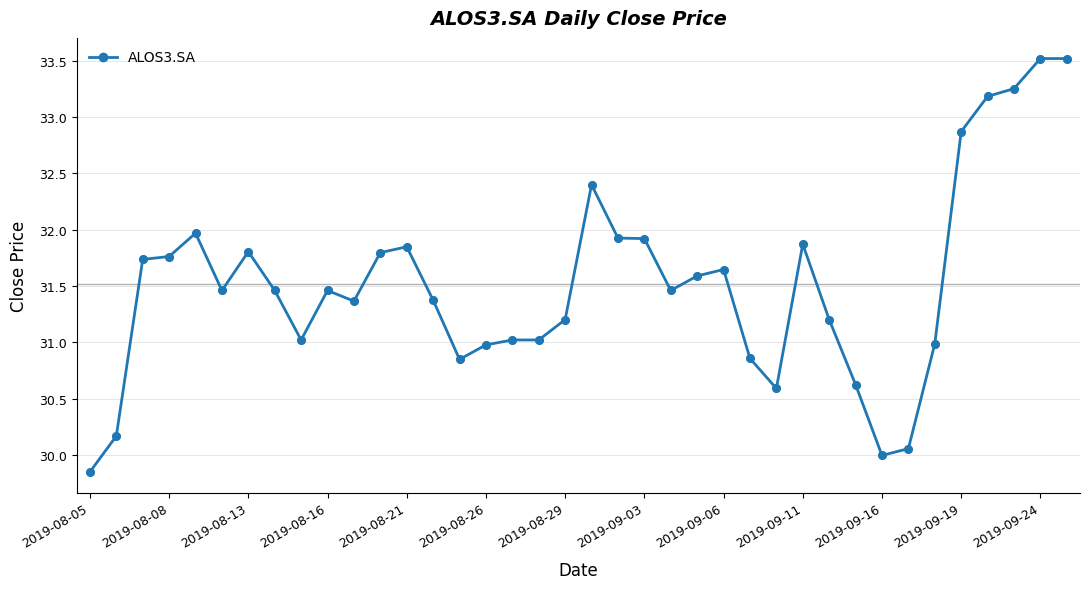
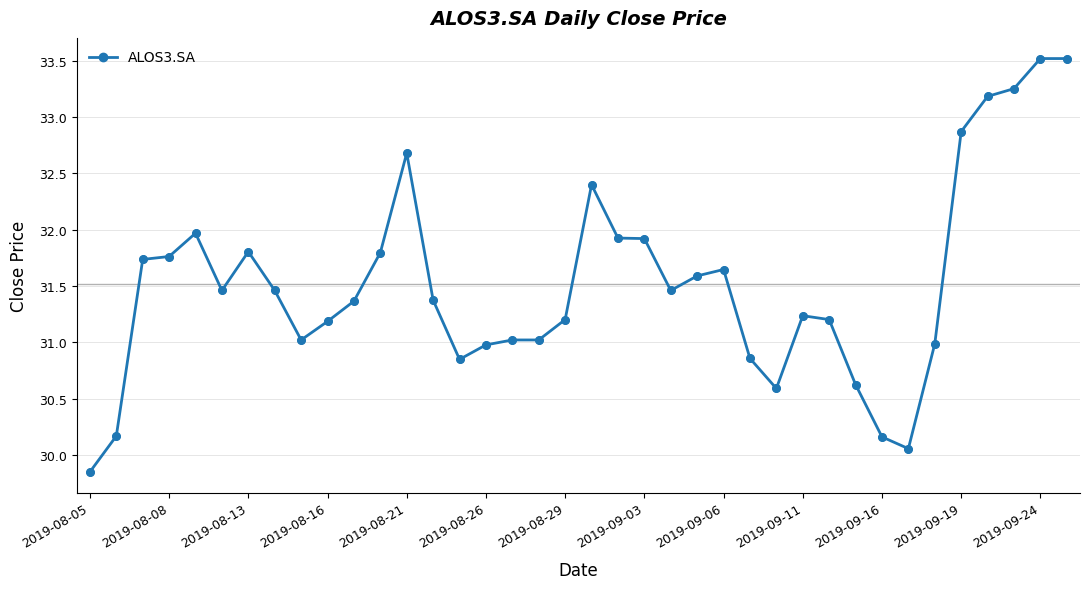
  {
    "2019-08-05": 29.85,
    "2019-08-08": 31.76,
    "2019-08-13": 31.81,
-   "2019-08-16": 31.46,
-   "2019-08-21": 31.85,
+   "2019-08-16": 31.19,
+   "2019-08-21": 32.68,
    "2019-08-26": 30.98,
    "2019-08-29": 31.20,
    "2019-09-03": 31.92,
    "2019-09-06": 31.65,
-   "2019-09-11": 31.87,
-   "2019-09-16": 30.00,
+   "2019-09-11": 31.24,
+   "2019-09-16": 30.16,
    "2019-09-19": 32.87,
    "2019-09-24": 33.52
  }
